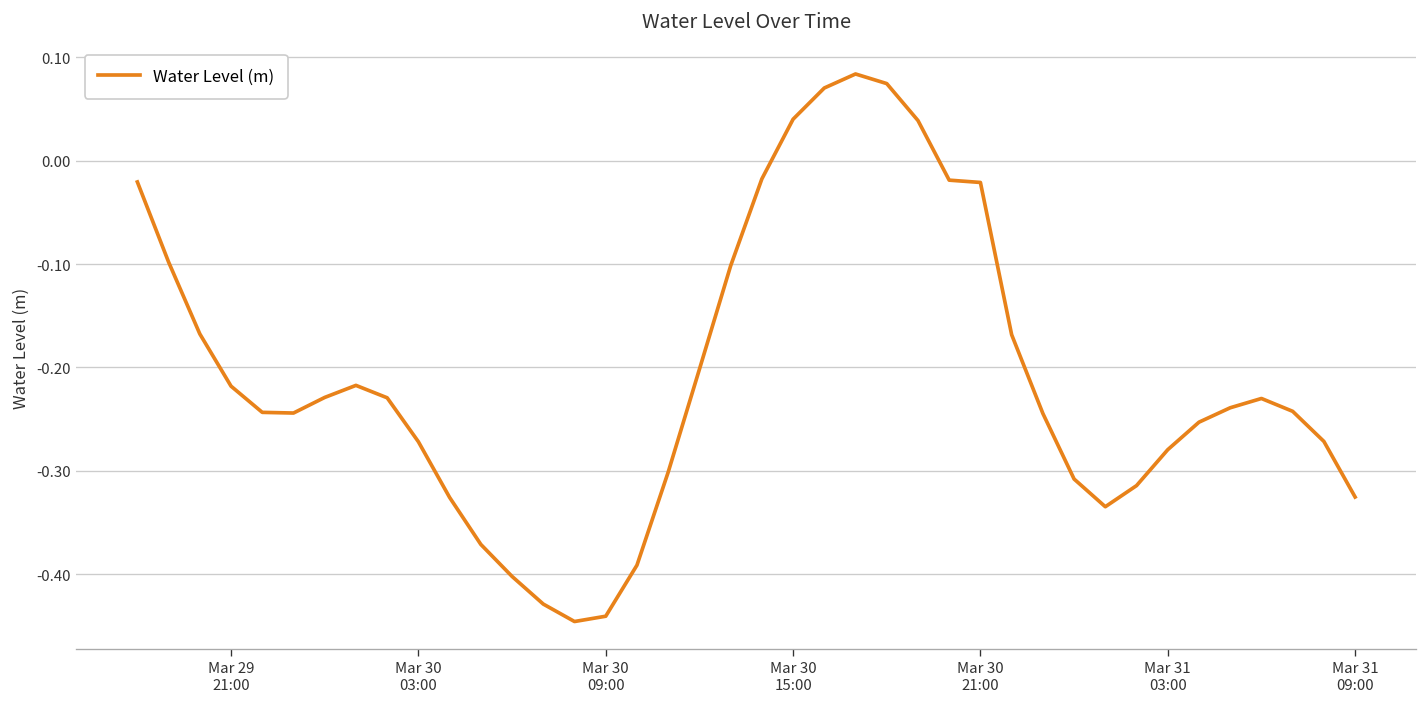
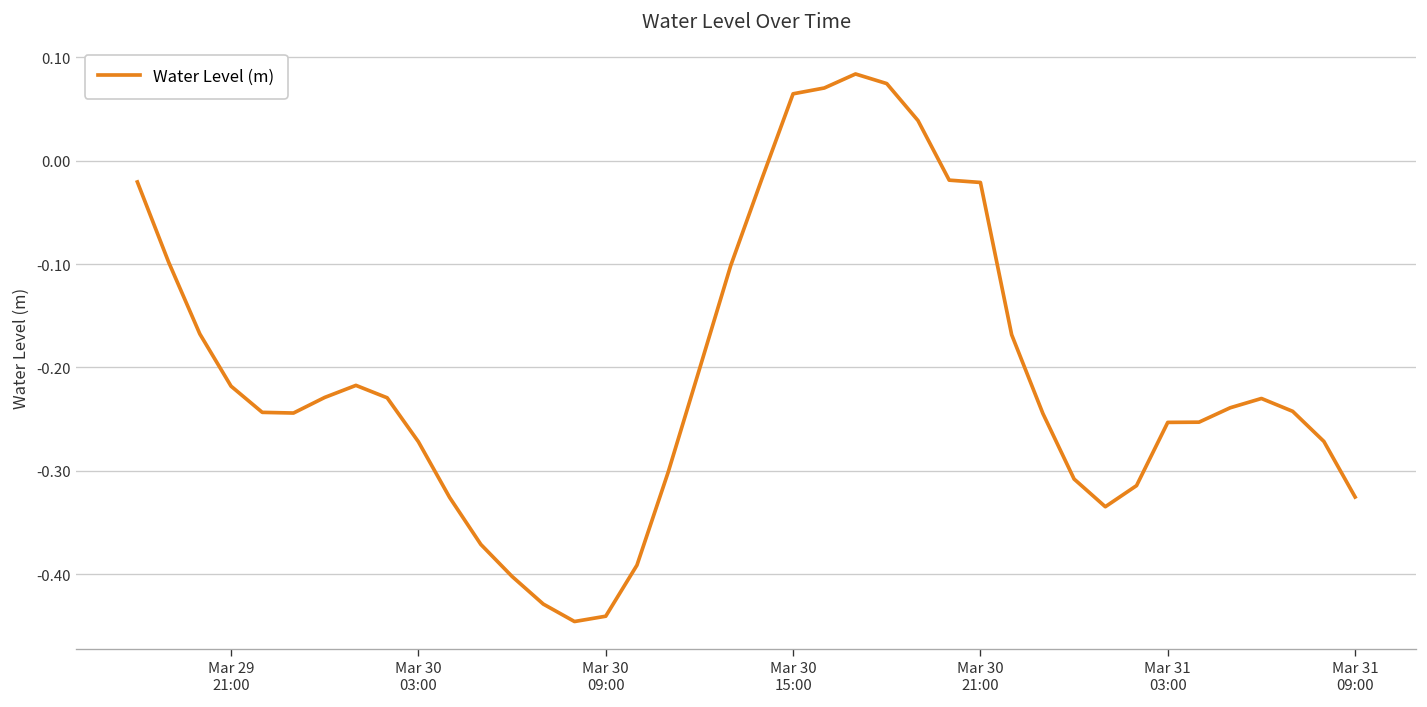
  {
    "Mar 29 21:00": -0.22,
    "Mar 30 03:00": -0.27,
    "Mar 30 09:00": -0.44,
-   "Mar 30 15:00": 0.04,
+   "Mar 30 15:00": 0.06,
    "Mar 30 21:00": -0.02,
-   "Mar 31 03:00": -0.28,
+   "Mar 31 03:00": -0.25,
    "Mar 31 09:00": -0.33
  }
